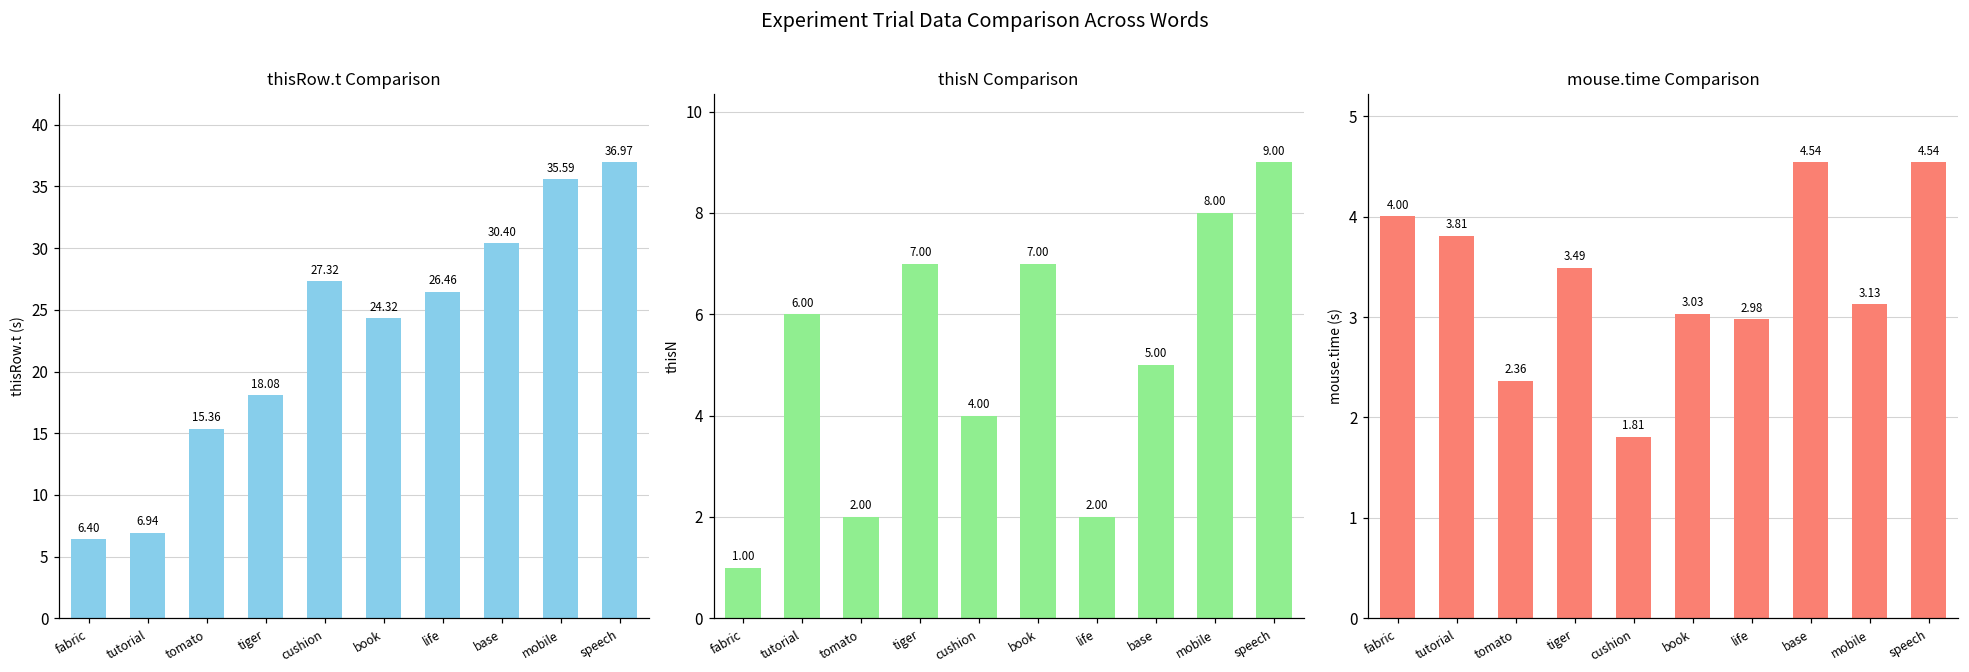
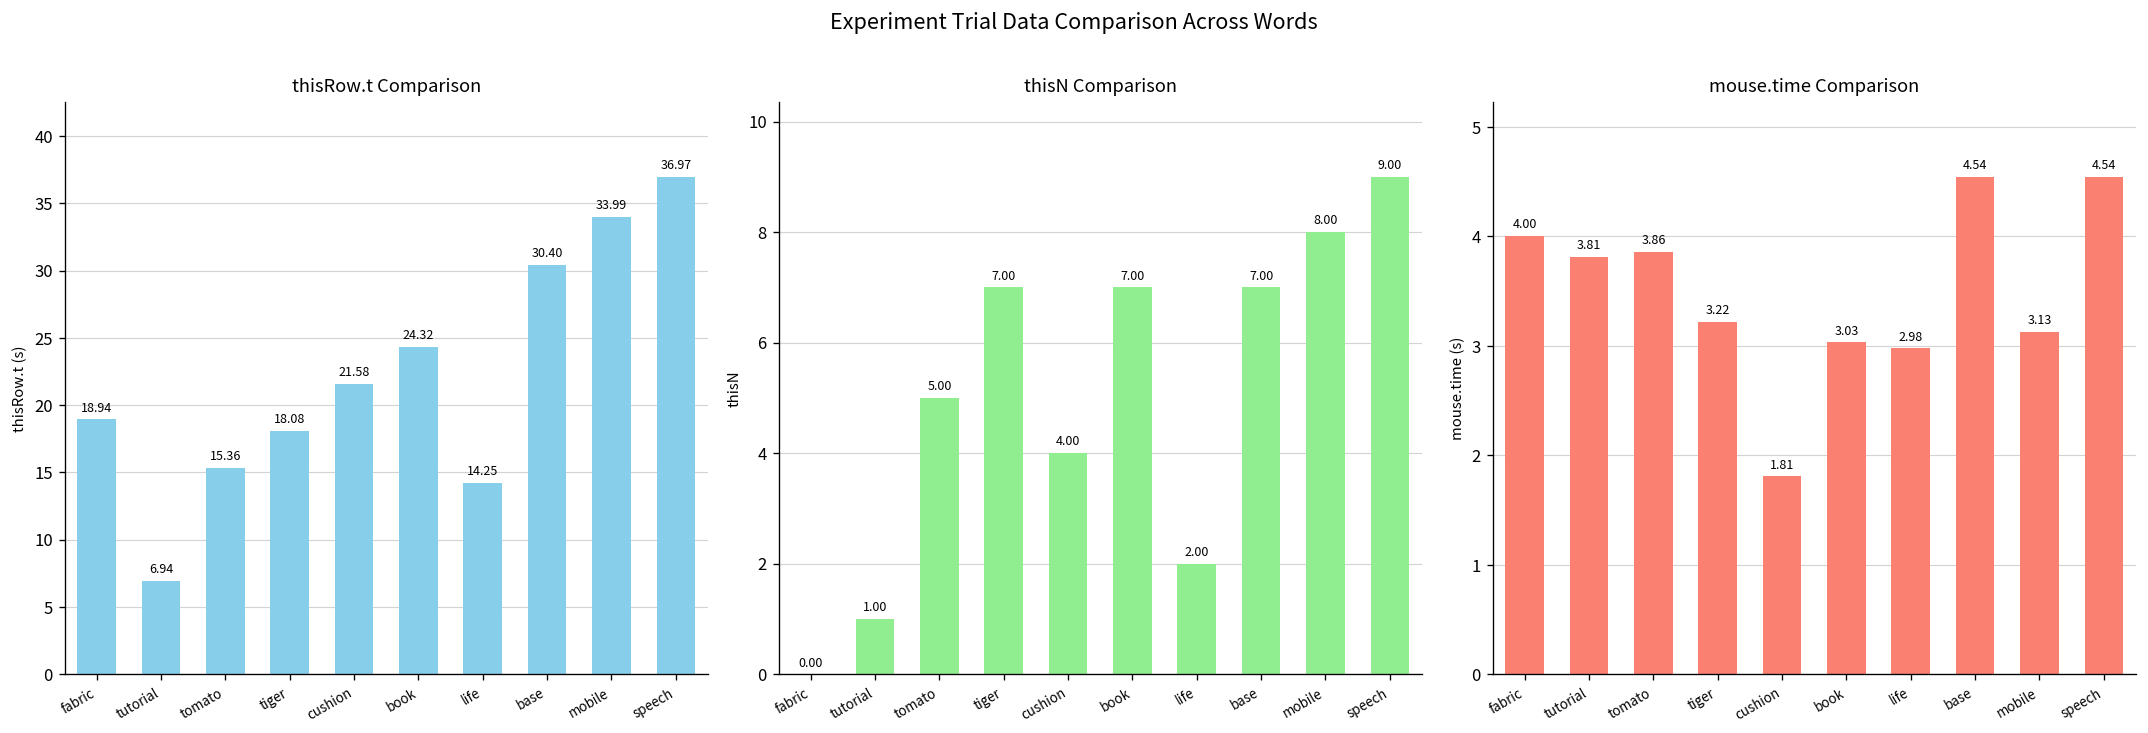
  {
    "thisRow.t Comparison": {
-     "fabric": 6.40,
+     "fabric": 18.94,
      "tutorial": 6.94,
      "tomato": 15.36,
      "tiger": 18.08,
-     "cushion": 27.32,
+     "cushion": 21.58,
      "book": 24.32,
-     "life": 26.46,
+     "life": 14.25,
      "base": 30.40,
-     "mobile": 35.59,
+     "mobile": 33.99,
      "speech": 36.97
    },
    "thisN Comparison": {
-     "fabric": 1.00,
-     "tutorial": 6.00,
-     "tomato": 2.00,
+     "fabric": 0.00,
+     "tutorial": 1.00,
+     "tomato": 5.00,
      "tiger": 7.00,
      "cushion": 4.00,
      "book": 7.00,
      "life": 2.00,
-     "base": 5.00,
+     "base": 7.00,
      "mobile": 8.00,
      "speech": 9.00
    },
    "mouse.time Comparison": {
      "fabric": 4.00,
      "tutorial": 3.81,
-     "tomato": 2.36,
-     "tiger": 3.49,
+     "tomato": 3.86,
+     "tiger": 3.22,
      "cushion": 1.81,
      "book": 3.03,
      "life": 2.98,
      "base": 4.54,
      "mobile": 3.13,
      "speech": 4.54
    }
  }
